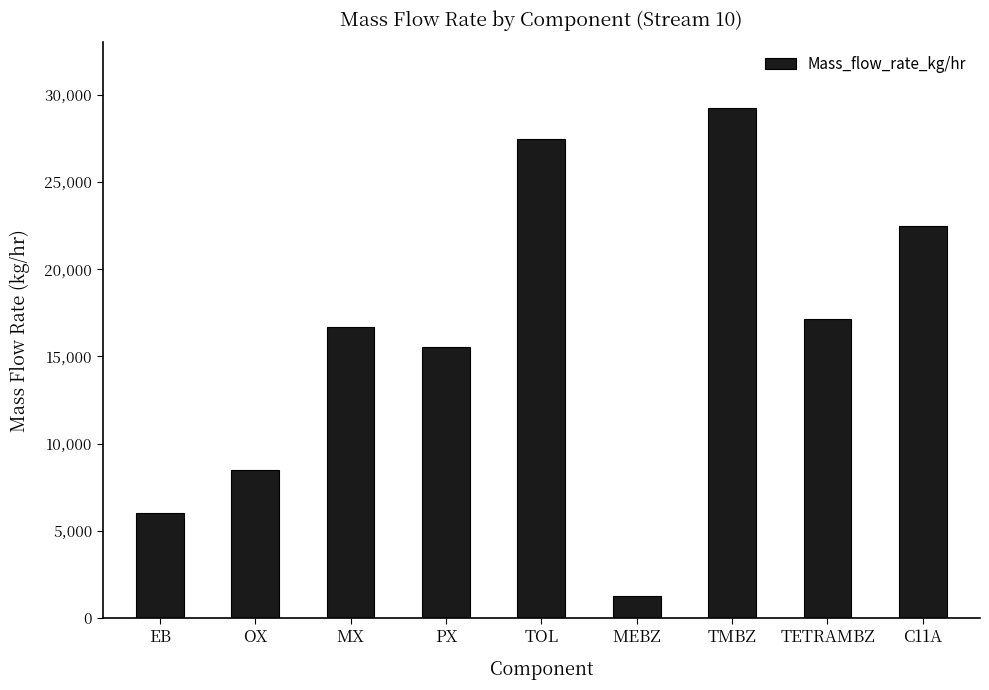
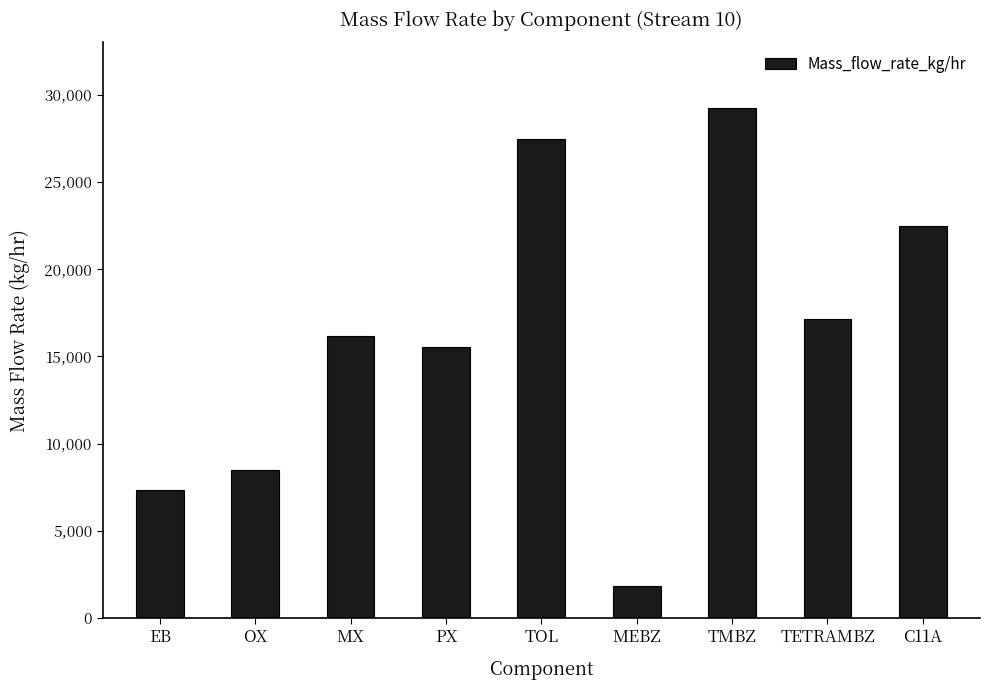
  {
-   "EB": "6,000",
+   "EB": "7,300",
    "OX": "8,500",
-   "MX": "16,700",
+   "MX": "16,200",
    "PX": "15,500",
    "TOL": "27,400",
-   "MEBZ": "1,300",
+   "MEBZ": "1,900",
    "TMBZ": "29,200",
    "TETRAMBZ": "17,200",
    "C11A": "22,500"
  }
